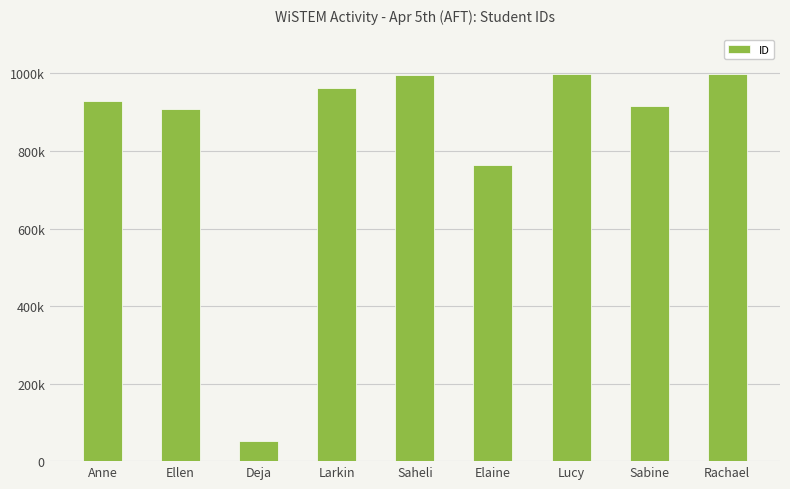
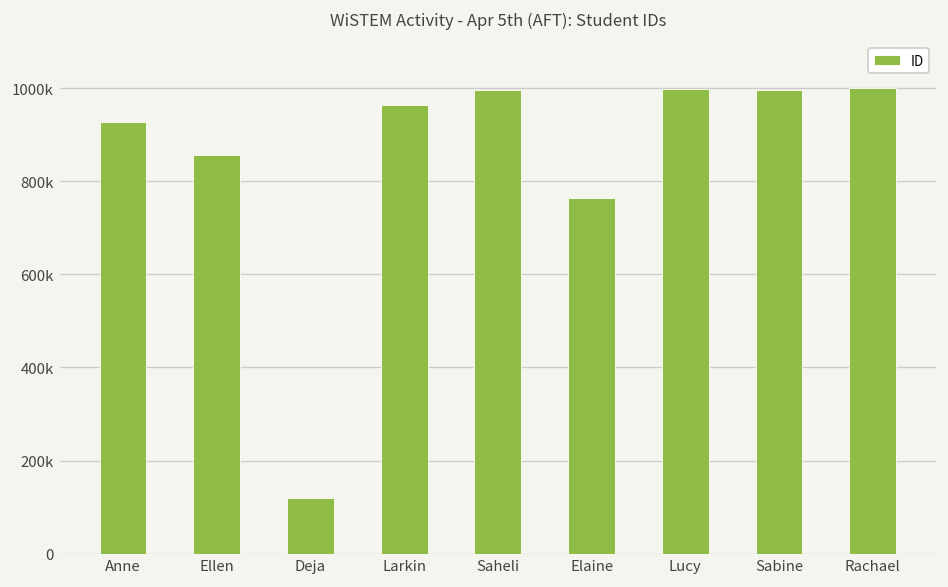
  {
    "Anne": 930000,
-   "Ellen": 910000,
-   "Deja": 50000,
+   "Ellen": 860000,
+   "Deja": 120000,
    "Larkin": 960000,
    "Saheli": 1000000,
    "Elaine": 760000,
    "Lucy": 1000000,
-   "Sabine": 920000,
+   "Sabine": 1000000,
    "Rachael": 1000000
  }
